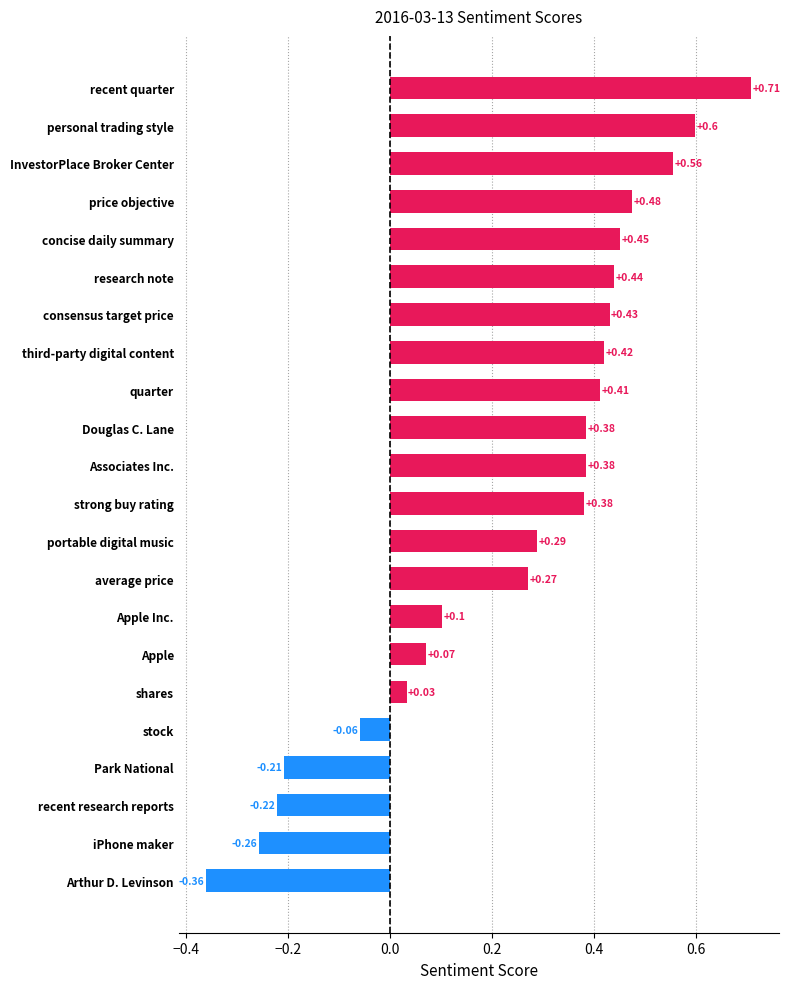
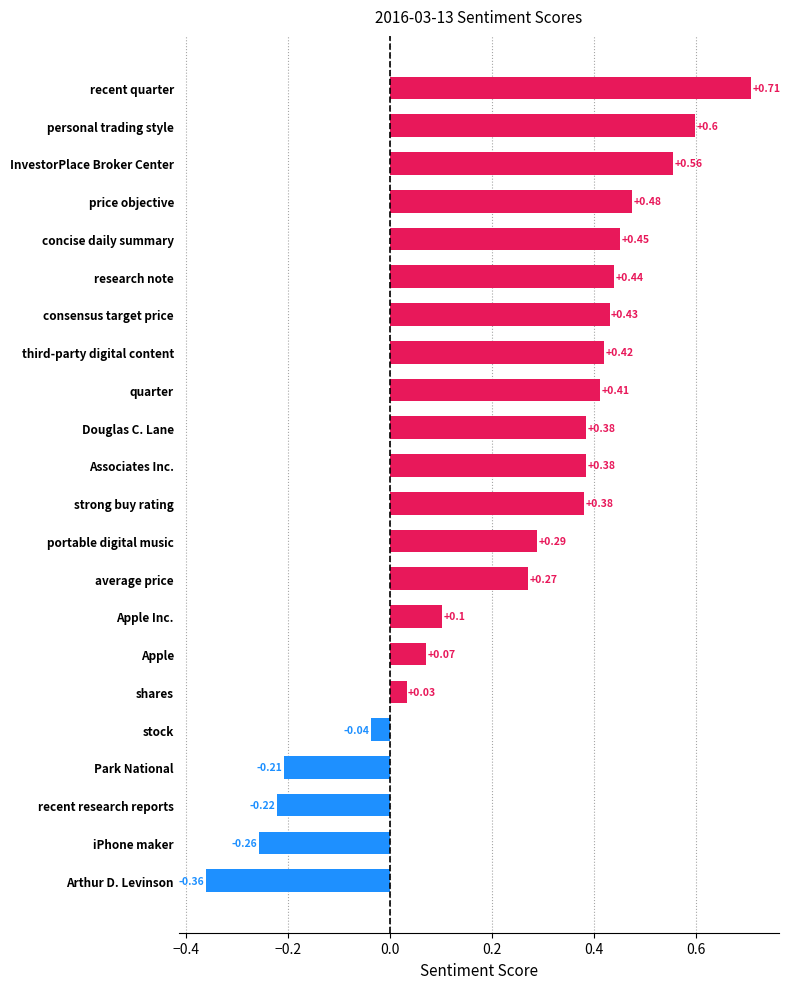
  {
    "recent quarter": "+0.71",
    "personal trading style": "+0.6",
    "InvestorPlace Broker Center": "+0.56",
    "price objective": "+0.48",
    "concise daily summary": "+0.45",
    "research note": "+0.44",
    "consensus target price": "+0.43",
    "third-party digital content": "+0.42",
    "quarter": "+0.41",
    "Douglas C. Lane": "+0.38",
    "Associates Inc.": "+0.38",
    "strong buy rating": "+0.38",
    "portable digital music": "+0.29",
    "average price": "+0.27",
    "Apple Inc.": "+0.1",
    "Apple": "+0.07",
    "shares": "+0.03",
-   "stock": "-0.06",
+   "stock": "-0.04",
    "Park National": "-0.21",
    "recent research reports": "-0.22",
    "iPhone maker": "-0.26",
    "Arthur D. Levinson": "-0.36"
  }
